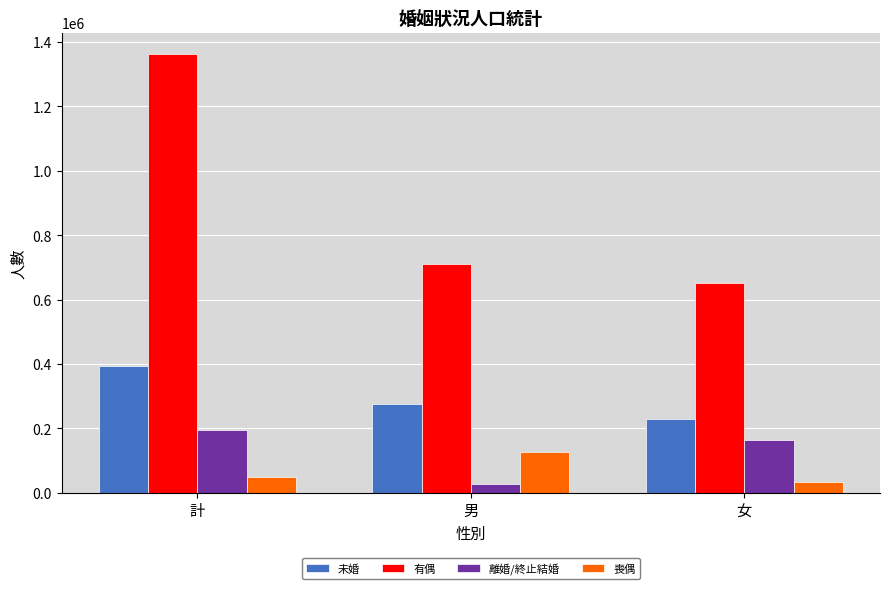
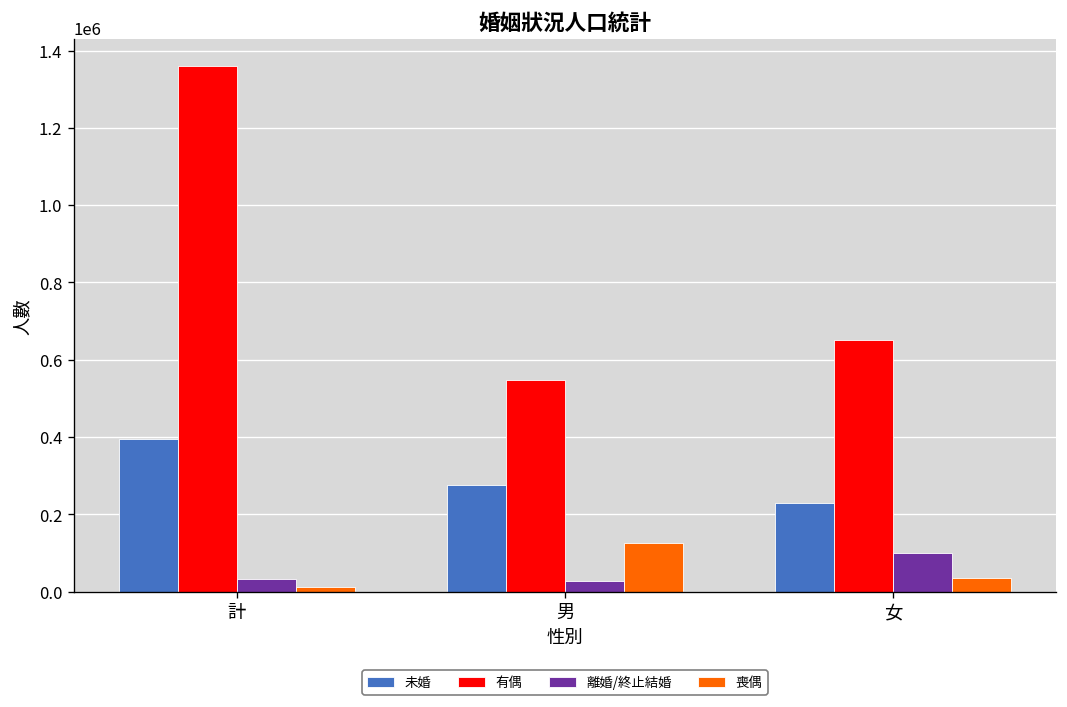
  {
    "未婚": {
      "計": 390000,
      "男": 280000,
      "女": 230000
    },
    "有偶": {
      "計": 1360000,
-     "男": 710000,
+     "男": 550000,
      "女": 650000
    },
    "離婚/終止結婚": {
-     "計": 190000,
+     "計": 30000,
      "男": 30000,
-     "女": 160000
+     "女": 100000
    },
    "喪偶": {
-     "計": 50000,
+     "計": 10000,
      "男": 130000,
      "女": 30000
    }
  }
